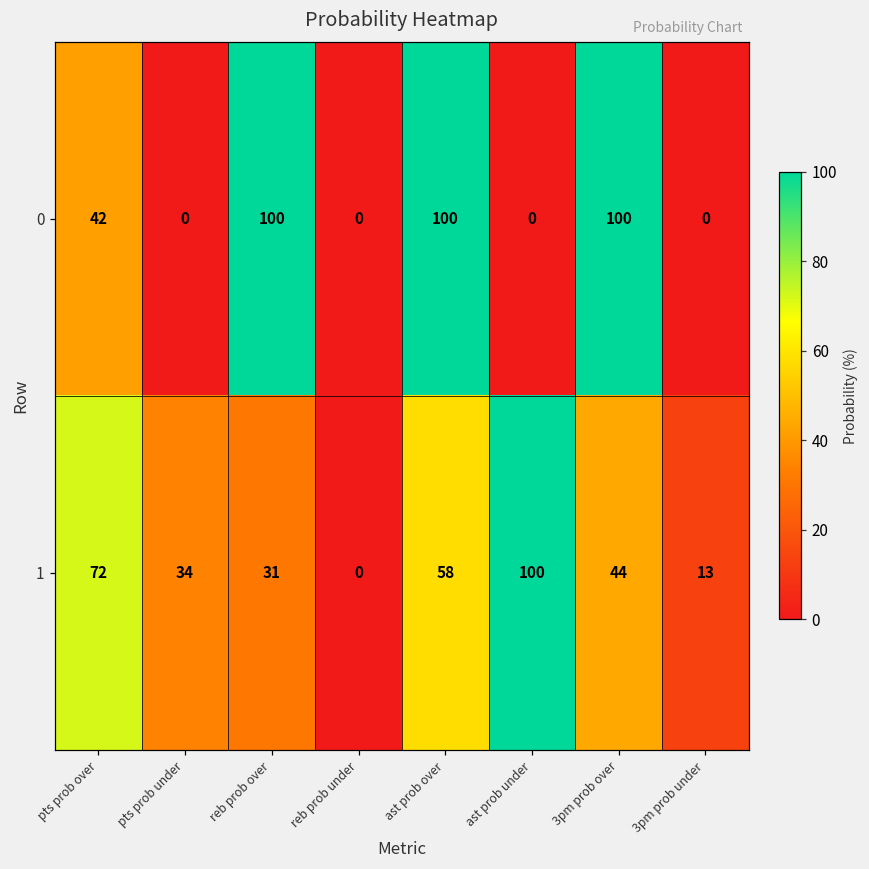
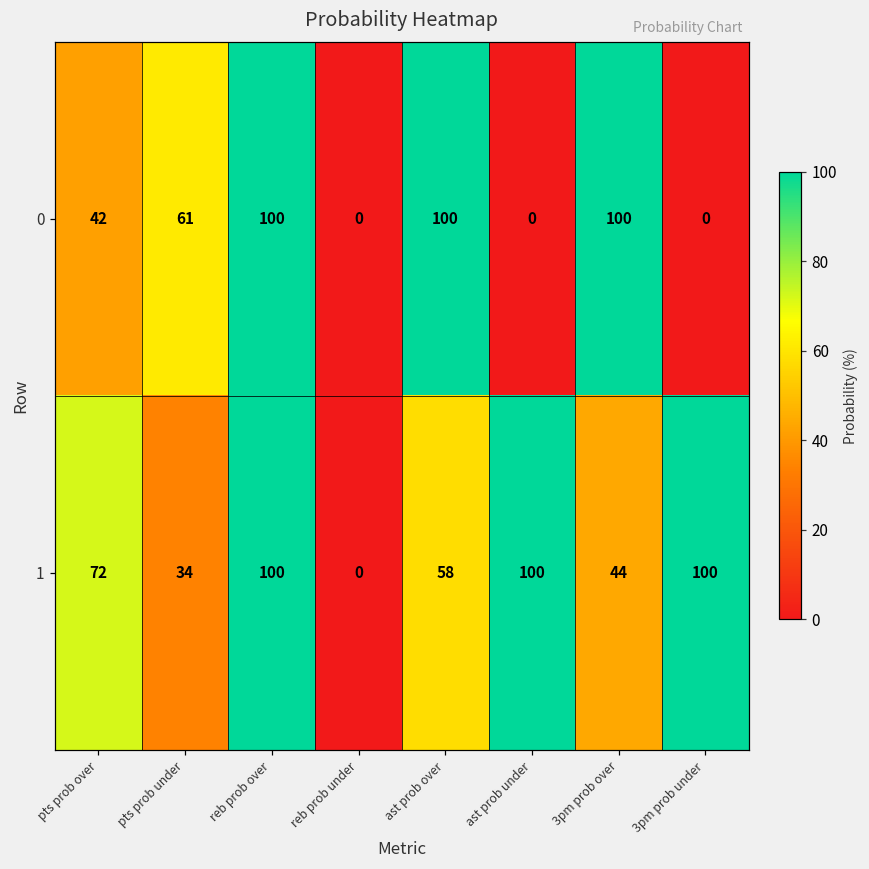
  {
    "0": {
      "pts prob over": 42,
-     "pts prob under": 0,
+     "pts prob under": 61,
      "reb prob over": 100,
      "reb prob under": 0,
      "ast prob over": 100,
      "ast prob under": 0,
      "3pm prob over": 100,
      "3pm prob under": 0
    },
    "1": {
      "pts prob over": 72,
      "pts prob under": 34,
-     "reb prob over": 31,
+     "reb prob over": 100,
      "reb prob under": 0,
      "ast prob over": 58,
      "ast prob under": 100,
      "3pm prob over": 44,
-     "3pm prob under": 13
+     "3pm prob under": 100
    }
  }
